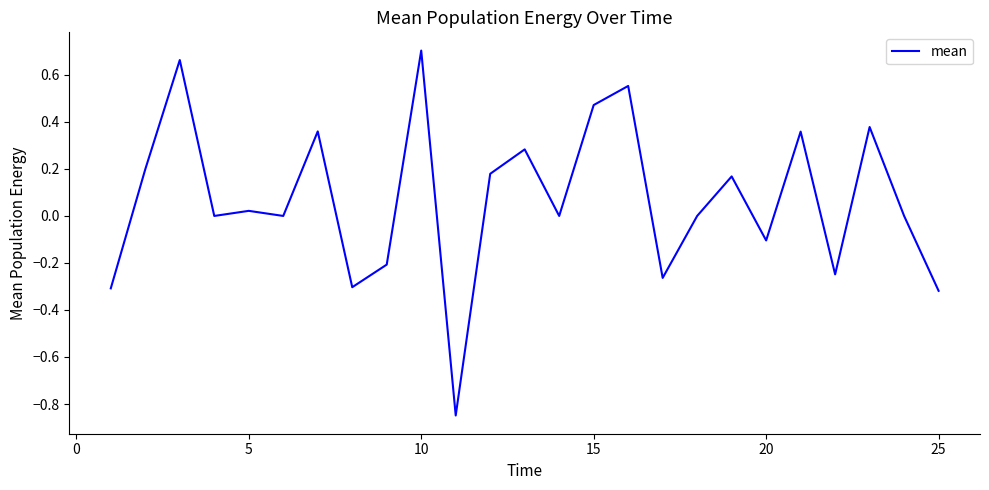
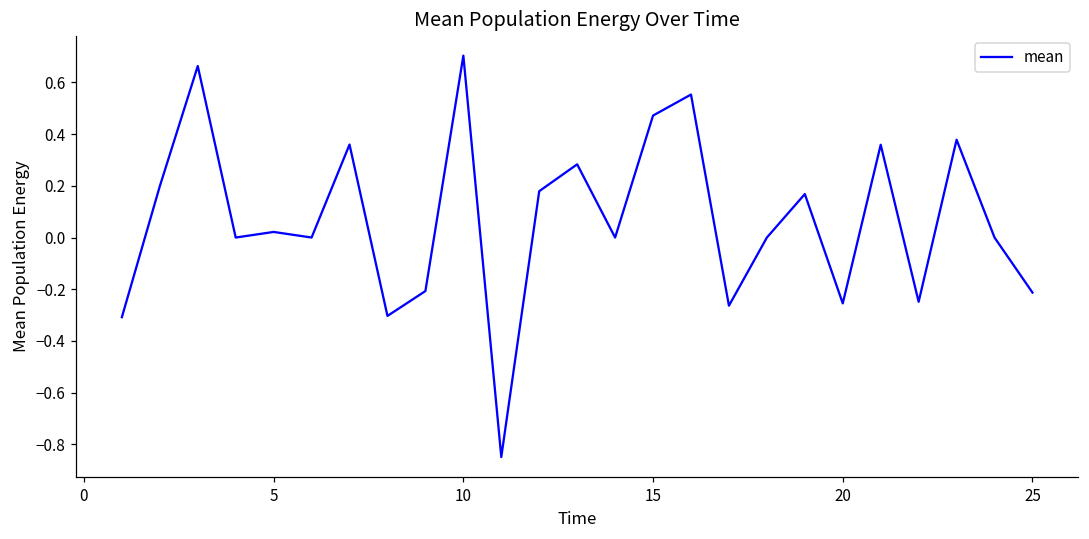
  {
    "5": 0.02,
    "10": 0.70,
    "15": 0.47,
-   "20": -0.10,
-   "25": -0.32
+   "20": -0.25,
+   "25": -0.21
  }
